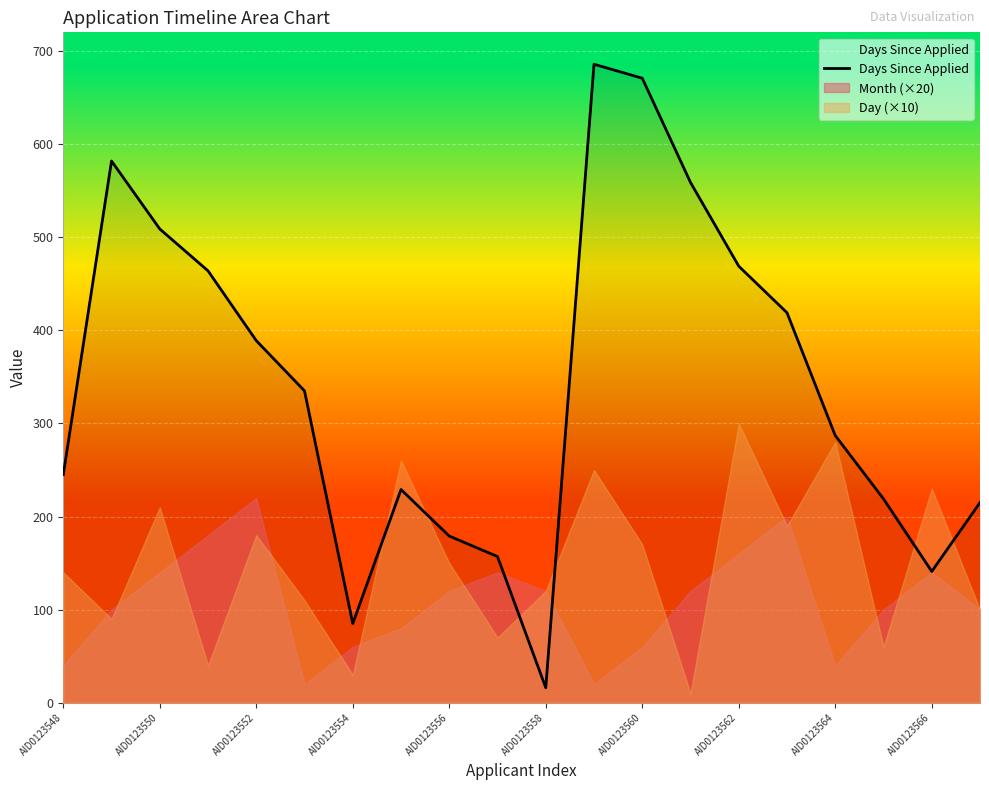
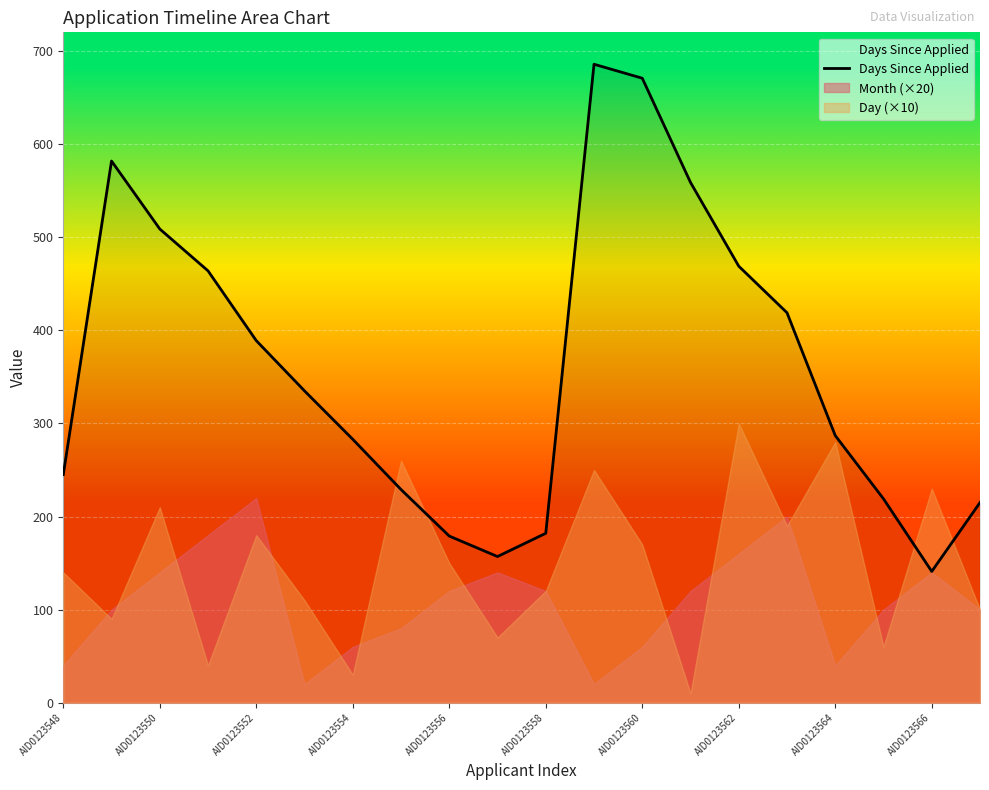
  {
    "Days Since Applied": {
      "AID0123548": 250,
      "AID0123550": 510,
      "AID0123552": 390,
-     "AID0123554": 90,
+     "AID0123554": 280,
      "AID0123556": 180,
-     "AID0123558": 20,
+     "AID0123558": 180,
      "AID0123560": 670,
      "AID0123562": 470,
      "AID0123564": 290
    }
  }
